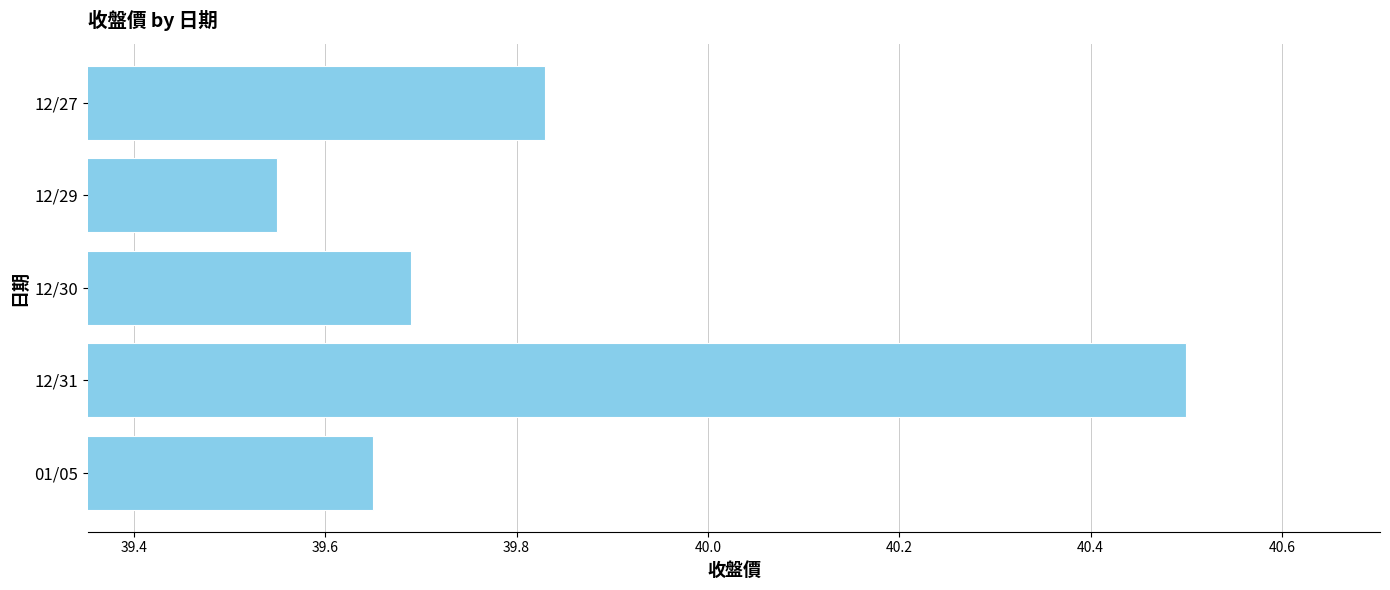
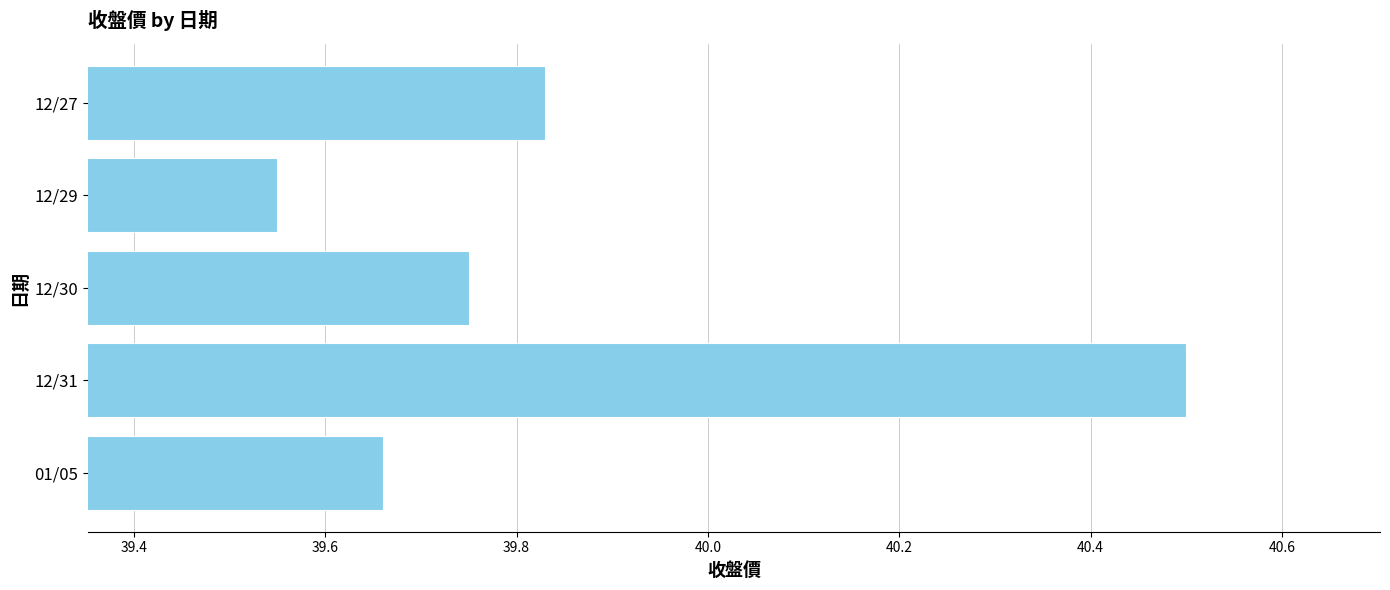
  {
    "12/27": 39.83,
    "12/29": 39.55,
-   "12/30": 39.69,
+   "12/30": 39.75,
    "12/31": 40.50,
-   "01/05": 39.65
+   "01/05": 39.66
  }
